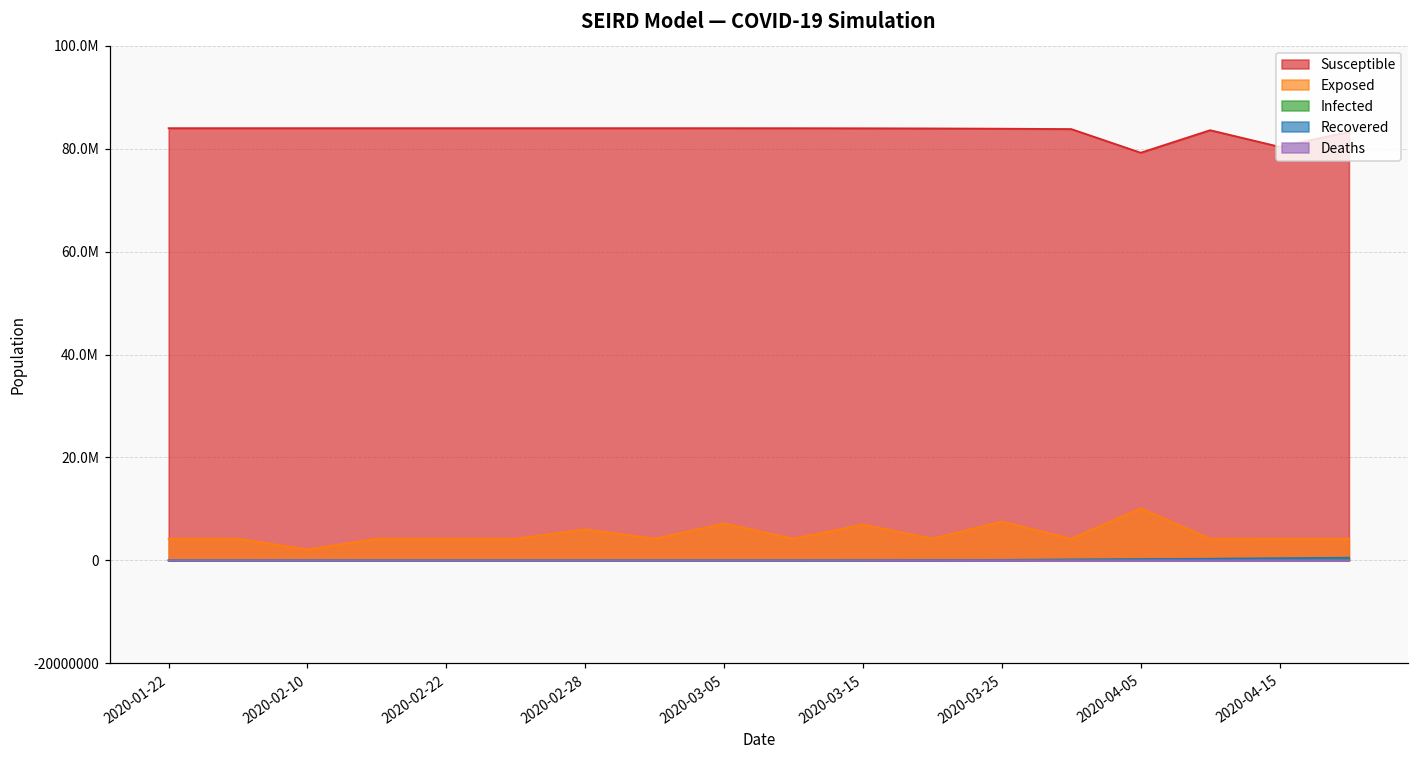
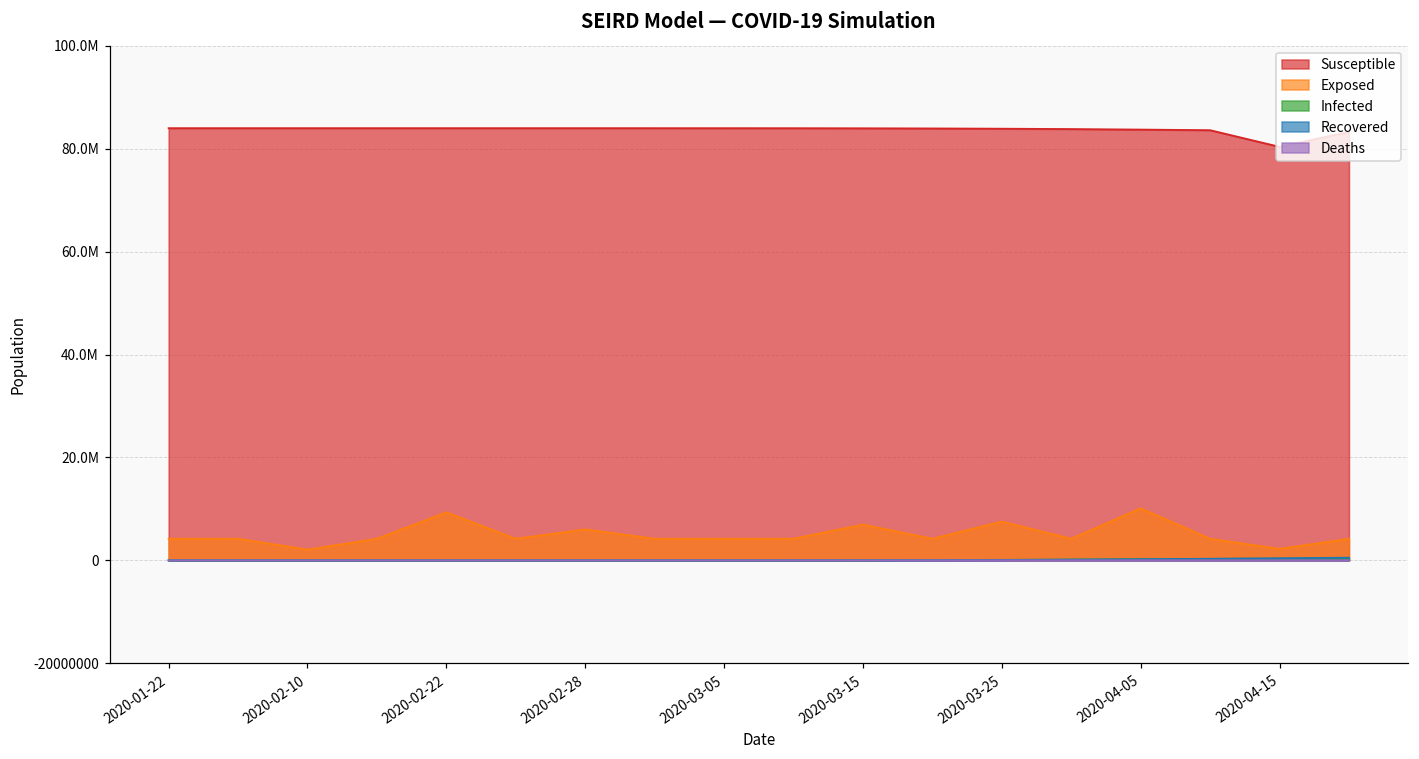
  {
    "Susceptible": {
      "2020-01-22": 84000000,
      "2020-02-10": 84000000,
      "2020-02-22": 84000000,
      "2020-02-28": 84000000,
      "2020-03-05": 84000000,
      "2020-03-15": 84000000,
      "2020-03-25": 84000000,
-     "2020-04-05": 79000000
+     "2020-04-05": 84000000
    },
    "Exposed": {
      "2020-01-22": 4000000,
      "2020-02-10": 2000000,
-     "2020-02-22": 4000000,
+     "2020-02-22": 9000000,
      "2020-02-28": 6000000,
-     "2020-03-05": 7000000,
+     "2020-03-05": 4000000,
      "2020-03-15": 7000000,
      "2020-03-25": 8000000,
      "2020-04-05": 10000000,
-     "2020-04-15": 4000000
+     "2020-04-15": 2000000
    }
  }
